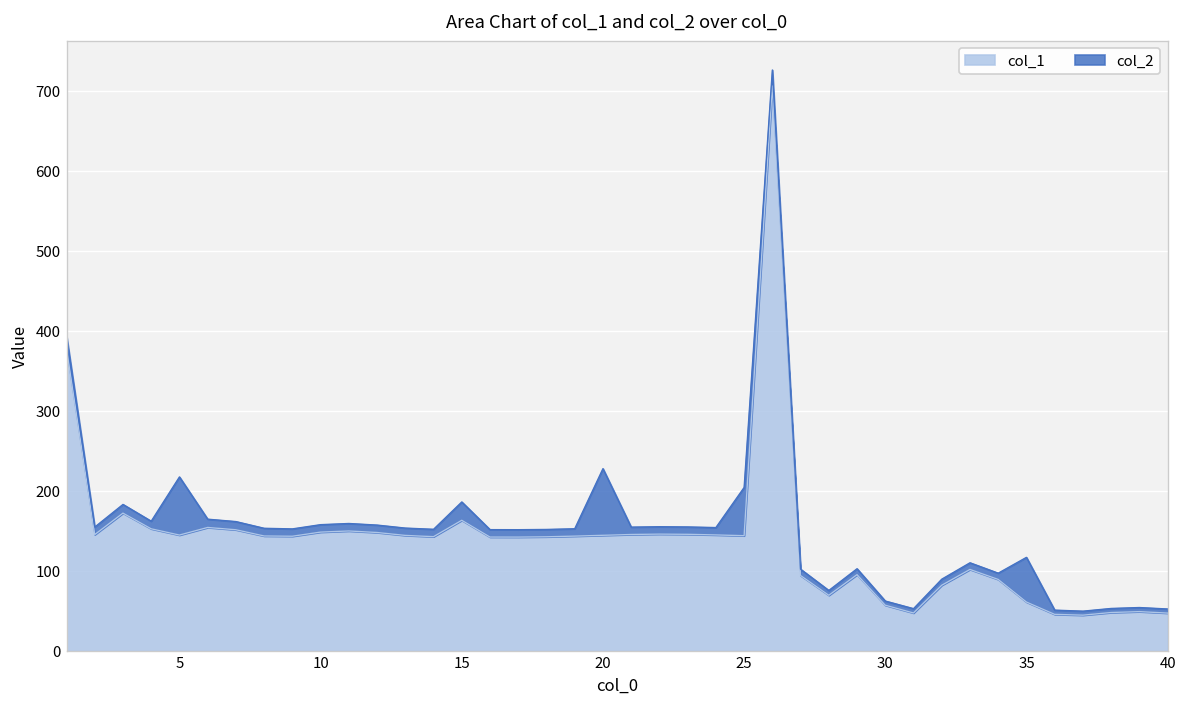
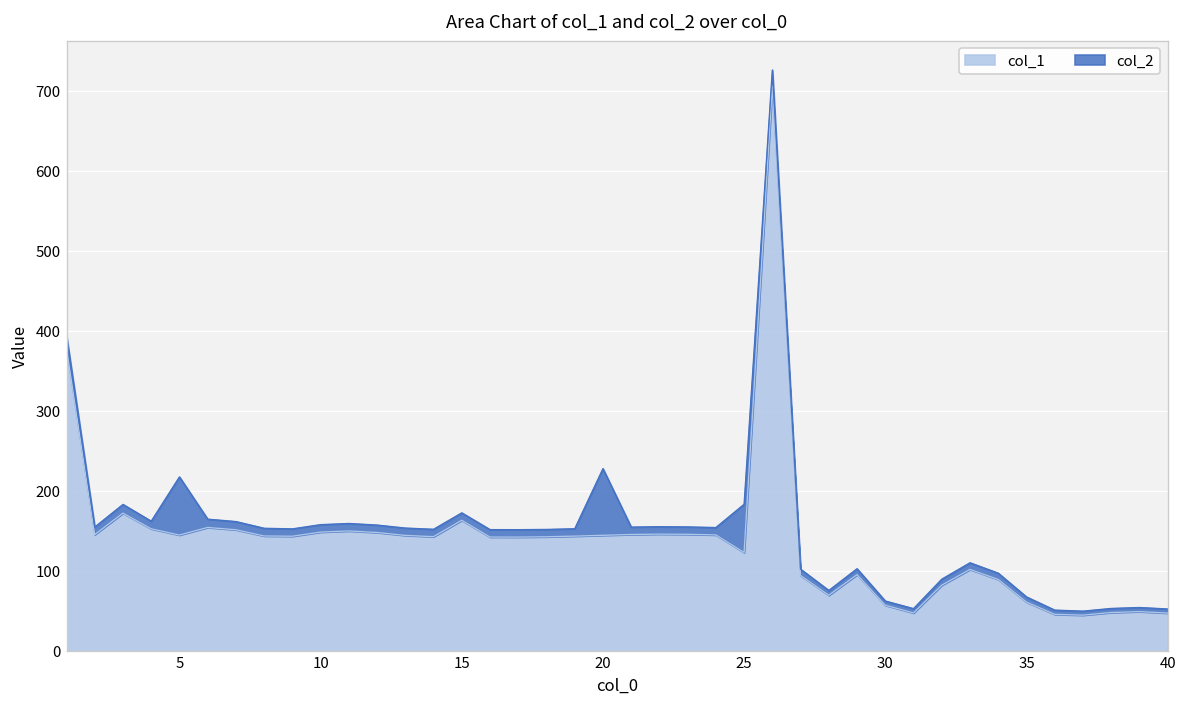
  {
    "col_1": {
      "5": 150,
      "10": 150,
      "15": 160,
      "20": 140,
-     "25": 140,
+     "25": 120,
      "30": 60,
      "35": 60,
      "40": 50
    },
    "col_2": {
      "5": 70,
      "10": 10,
-     "15": 20,
+     "15": 10,
      "20": 80,
      "25": 60,
      "30": 10,
-     "35": 60,
+     "35": 10,
      "40": 10
    }
  }
